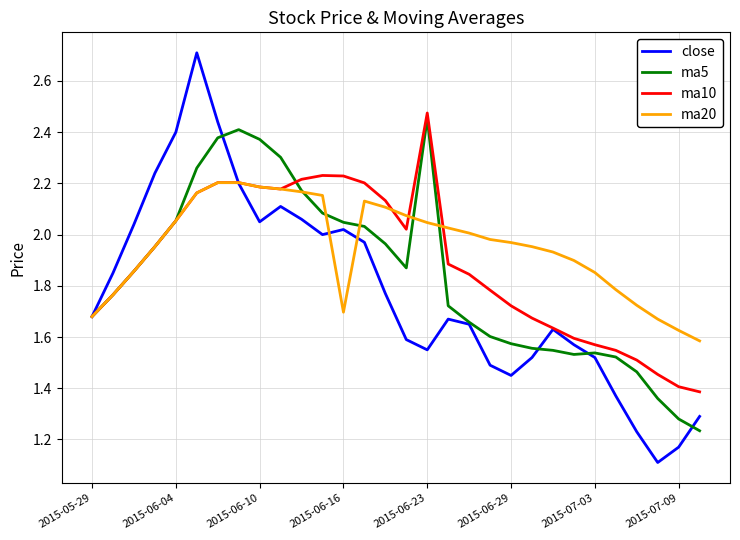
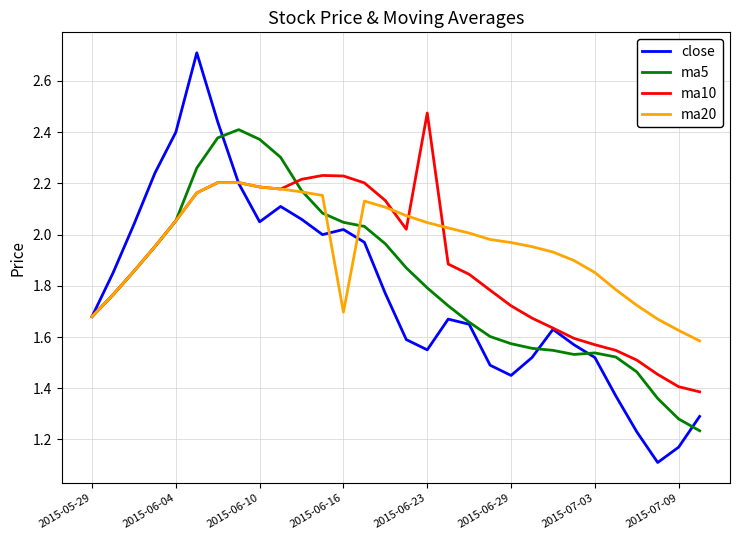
  {
    "close": {
      "2015-06-04": 2.40,
      "2015-06-10": 2.05,
      "2015-06-16": 2.02,
      "2015-06-23": 1.55,
      "2015-06-29": 1.45,
      "2015-07-03": 1.52,
      "2015-07-09": 1.17
    },
    "ma5": {
      "2015-06-10": 2.37,
      "2015-06-16": 2.05,
-     "2015-06-23": 2.45,
+     "2015-06-23": 1.79,
      "2015-06-29": 1.57,
      "2015-07-03": 1.54,
      "2015-07-09": 1.28
    },
    "ma10": {
      "2015-06-16": 2.23,
      "2015-06-23": 2.48,
      "2015-06-29": 1.72,
      "2015-07-03": 1.57,
      "2015-07-09": 1.41
    },
    "ma20": {
      "2015-06-16": 1.70,
      "2015-06-23": 2.05,
      "2015-06-29": 1.97,
      "2015-07-03": 1.85,
      "2015-07-09": 1.63
    }
  }
